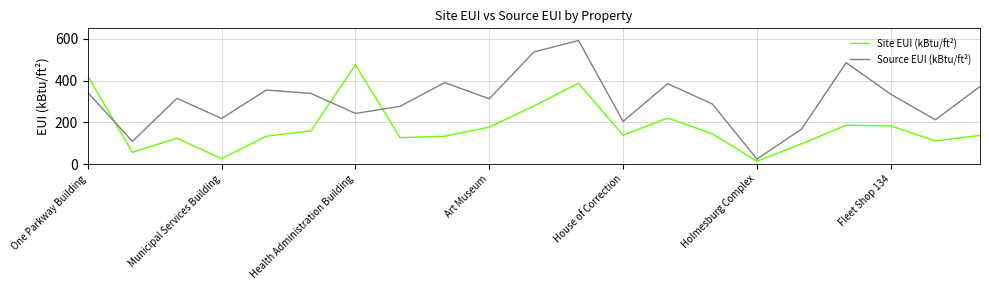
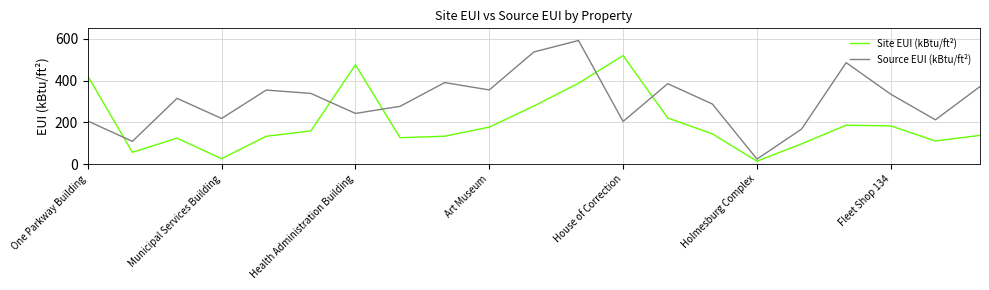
  {
    "Site EUI (kBtu/ft²)": {
      "One Parkway Building": 420,
      "Municipal Services Building": 30,
      "Health Administration Building": 480,
      "Art Museum": 180,
-     "House of Correction": 140,
+     "House of Correction": 520,
      "Fleet Shop 134": 180
    },
    "Source EUI (kBtu/ft²)": {
-     "One Parkway Building": 340,
+     "One Parkway Building": 210,
      "Municipal Services Building": 220,
      "Health Administration Building": 240,
-     "Art Museum": 310,
+     "Art Museum": 360,
      "House of Correction": 200,
      "Fleet Shop 134": 330
    }
  }
